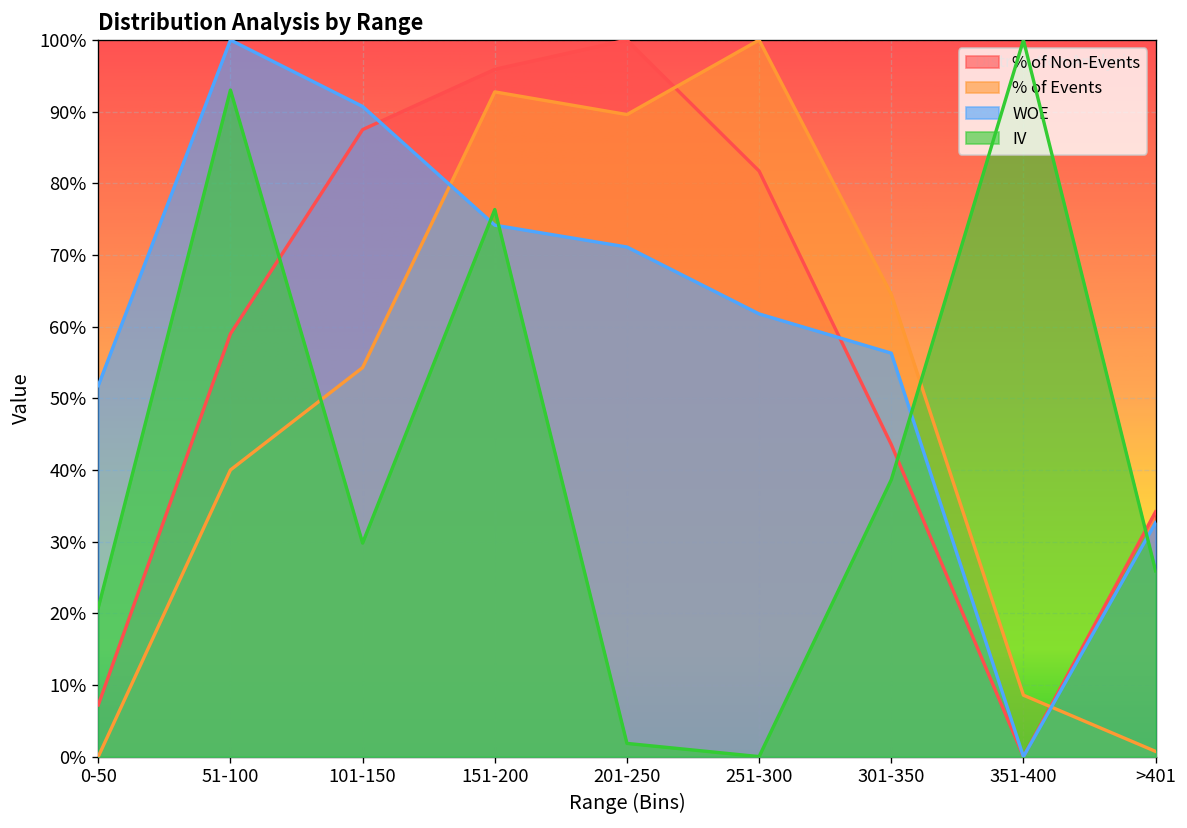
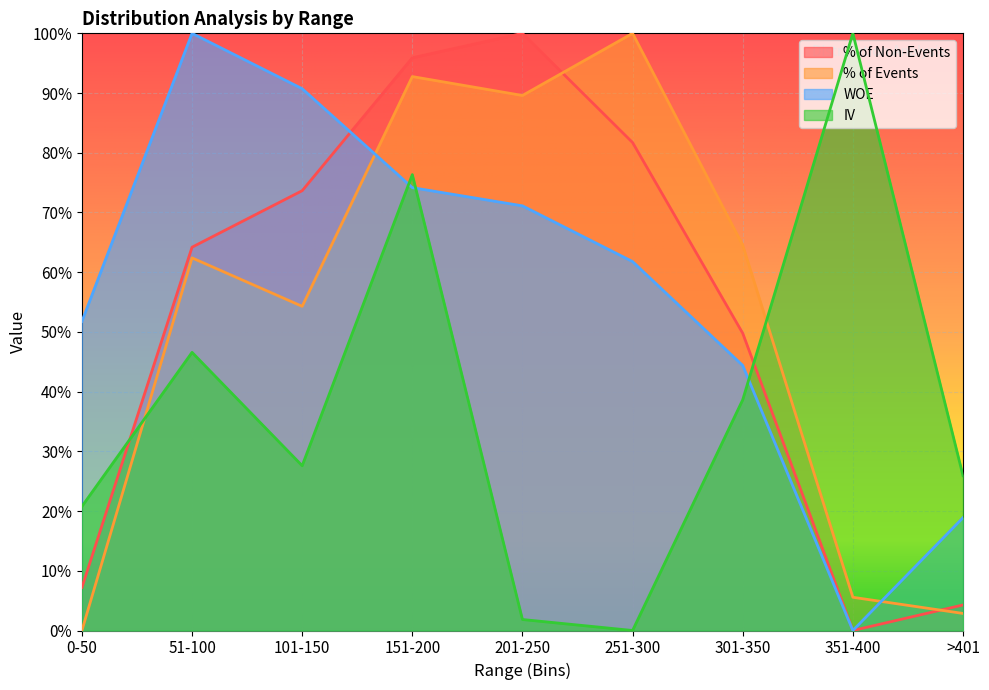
  {
    "% of Non-Events": {
      "0-50": "7%",
-     "51-100": "59%",
-     "101-150": "87%",
+     "51-100": "64%",
+     "101-150": "74%",
      "151-200": "96%",
      "201-250": "100%",
      "251-300": "82%",
-     "301-350": "44%",
-     ">401": "34%"
+     "301-350": "50%",
+     ">401": "4%"
    },
    "% of Events": {
      "0-50": "0%",
-     "51-100": "40%",
+     "51-100": "62%",
      "101-150": "54%",
      "151-200": "93%",
      "201-250": "90%",
      "251-300": "100%",
      "301-350": "65%",
-     "351-400": "9%",
-     ">401": "1%"
+     "351-400": "6%",
+     ">401": "3%"
    },
    "WOE": {
      "0-50": "52%",
      "51-100": "100%",
      "101-150": "91%",
      "151-200": "74%",
      "201-250": "71%",
      "251-300": "62%",
-     "301-350": "56%",
-     ">401": "33%"
+     "301-350": "44%",
+     ">401": "19%"
    },
    "IV": {
      "0-50": "21%",
-     "51-100": "93%",
-     "101-150": "30%",
+     "51-100": "47%",
+     "101-150": "28%",
      "151-200": "76%",
      "201-250": "2%",
      "251-300": "0%",
      "301-350": "39%",
      "351-400": "100%",
      ">401": "26%"
    }
  }
